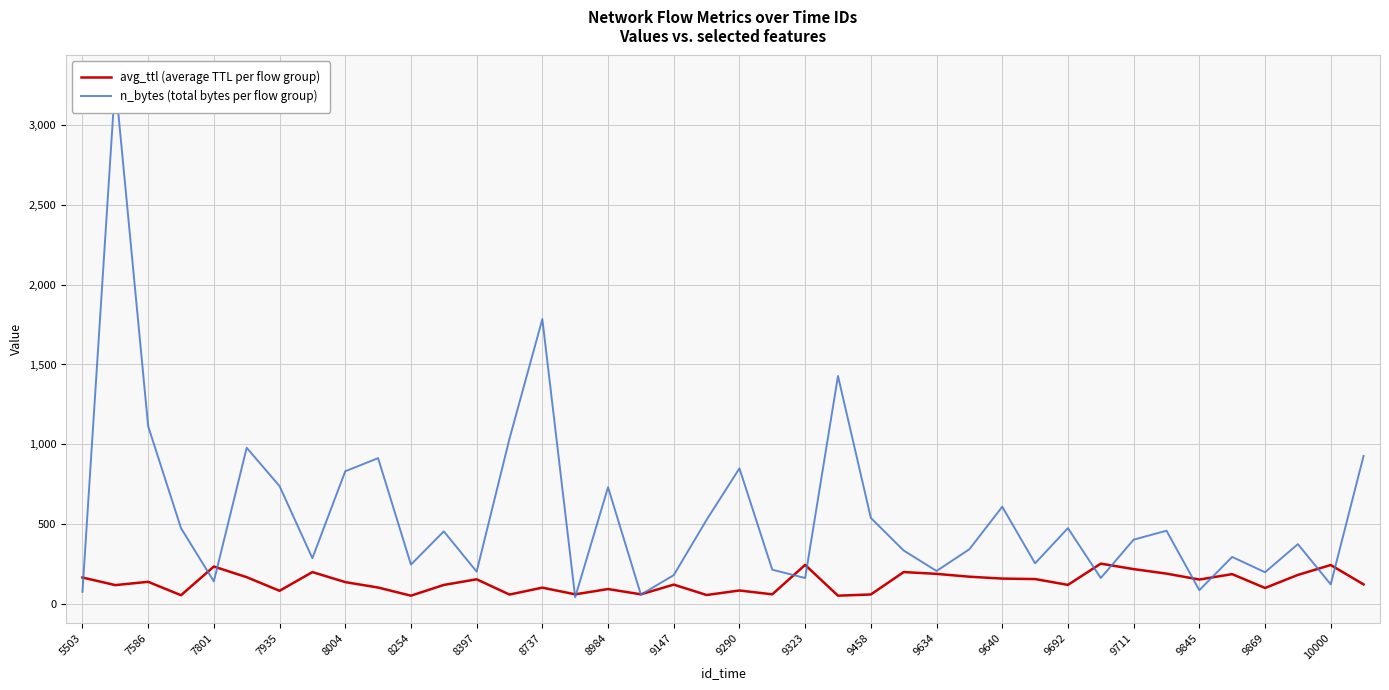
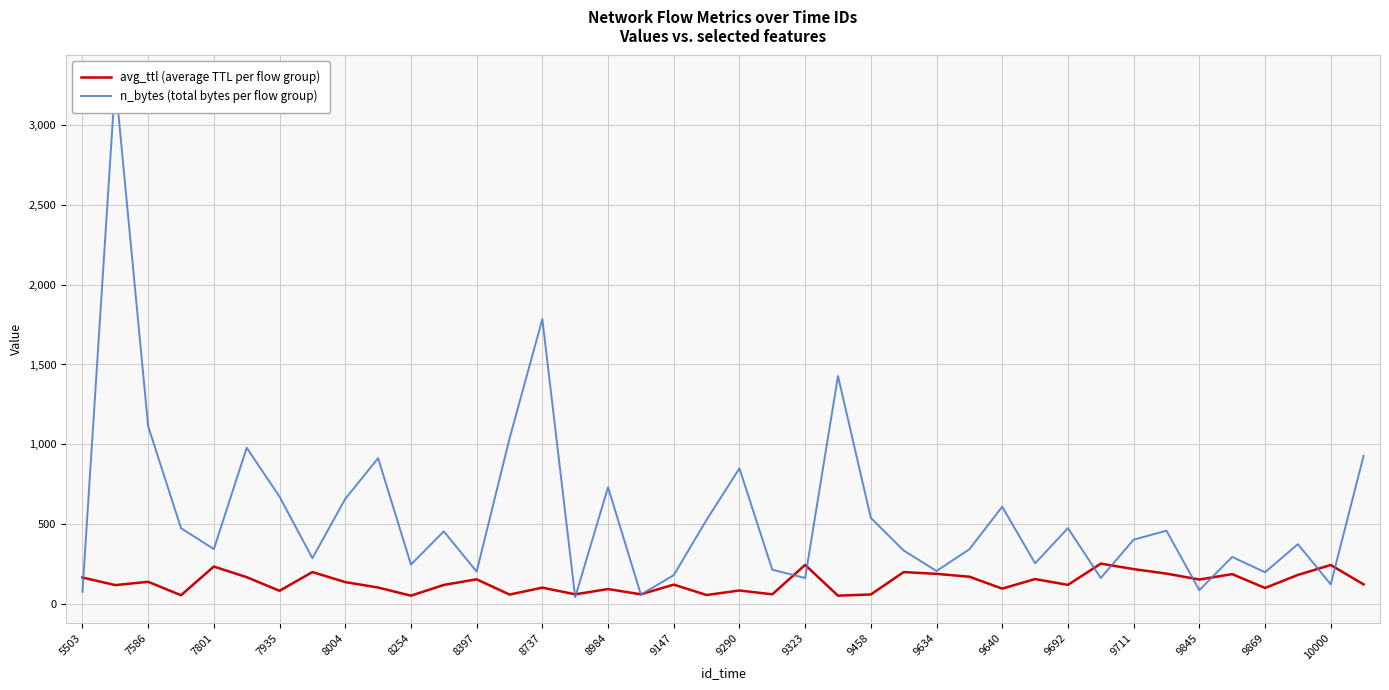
  {
    "avg_ttl (average TTL per flow group)": {
      "5503": "170",
      "7586": "140",
      "7801": "240",
      "7935": "80",
      "8004": "140",
      "8254": "50",
      "8397": "160",
      "8737": "100",
      "8984": "100",
      "9147": "120",
      "9290": "90",
      "9323": "250",
      "9458": "60",
      "9634": "190",
-     "9640": "160",
+     "9640": "100",
      "9692": "120",
      "9711": "220",
      "9845": "150",
      "9869": "100",
      "10000": "250"
    },
    "n_bytes (total bytes per flow group)": {
      "5503": "80",
      "7586": "1,110",
-     "7801": "140",
-     "7935": "740",
-     "8004": "830",
+     "7801": "350",
+     "7935": "670",
+     "8004": "660",
      "8254": "250",
      "8397": "200",
      "8737": "1,780",
      "8984": "730",
      "9147": "180",
      "9290": "850",
      "9323": "160",
      "9458": "540",
      "9634": "210",
      "9640": "610",
      "9692": "480",
      "9711": "400",
      "9845": "90",
      "9869": "200",
      "10000": "120"
    }
  }
